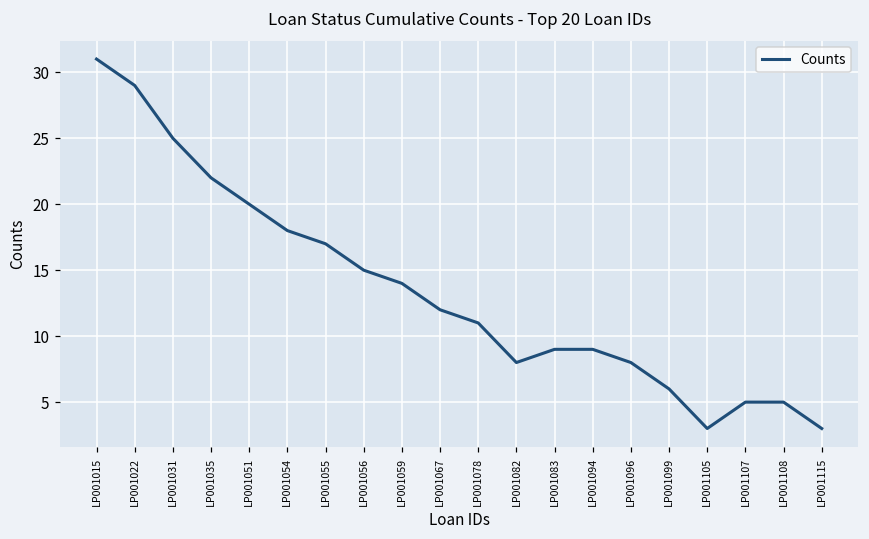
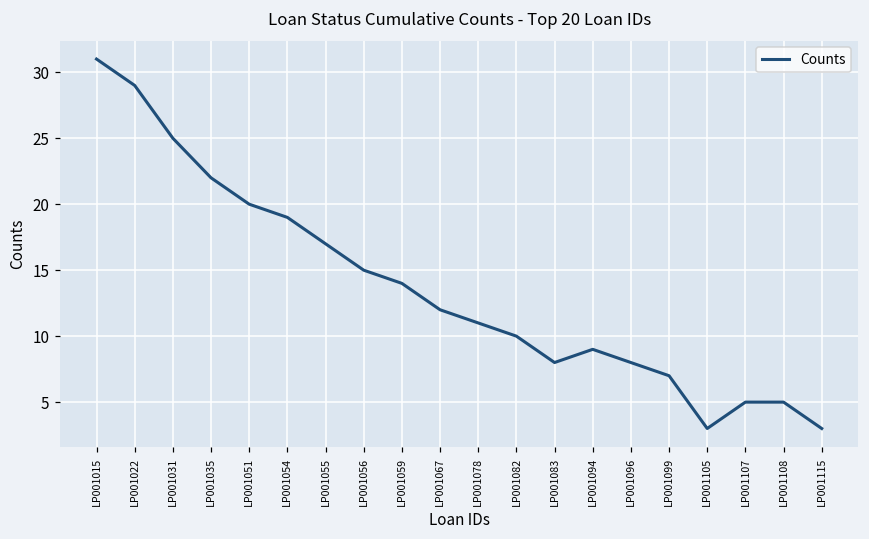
  {
    "LP001015": 31,
    "LP001022": 29,
    "LP001031": 25,
    "LP001035": 22,
    "LP001051": 20,
-   "LP001054": 18,
+   "LP001054": 19,
    "LP001055": 17,
    "LP001056": 15,
    "LP001059": 14,
    "LP001067": 12,
    "LP001078": 11,
-   "LP001082": 8,
-   "LP001083": 9,
+   "LP001082": 10,
+   "LP001083": 8,
    "LP001094": 9,
    "LP001096": 8,
-   "LP001099": 6,
+   "LP001099": 7,
    "LP001105": 3,
    "LP001107": 5,
    "LP001108": 5,
    "LP001115": 3
  }
